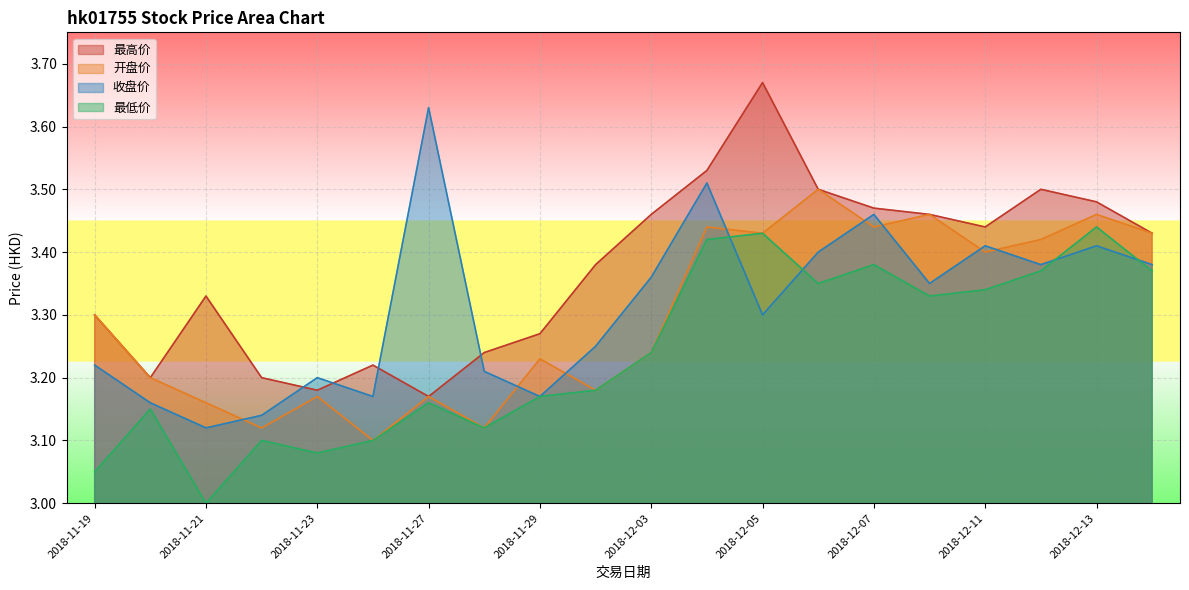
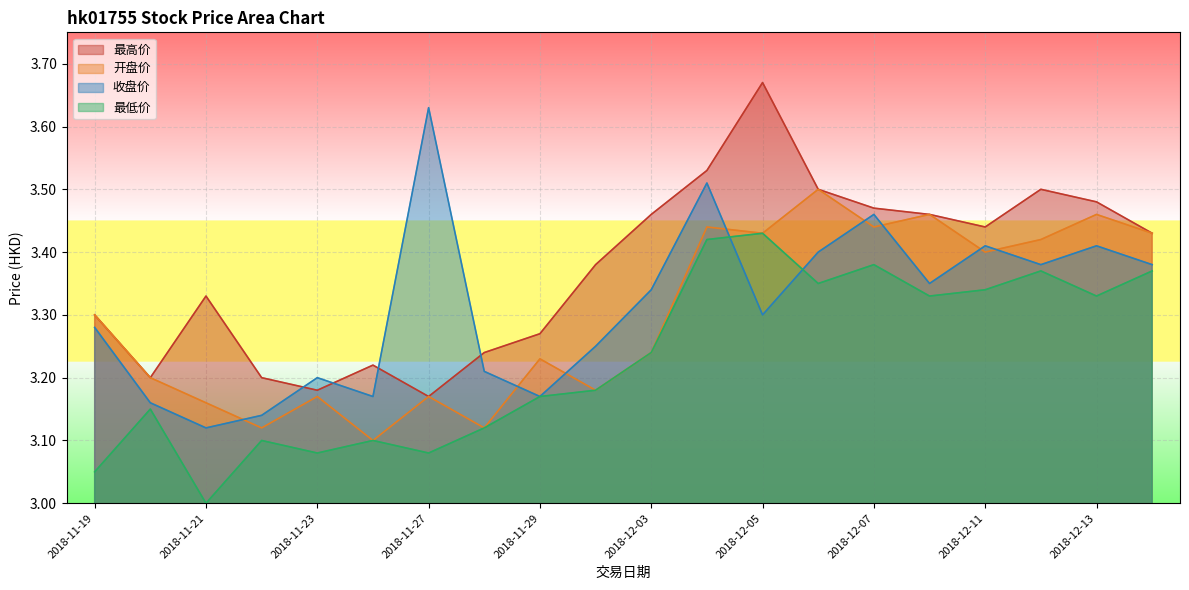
  {
    "收盘价": {
-     "2018-11-19": 3.22,
+     "2018-11-19": 3.28,
      "2018-11-21": 3.12,
      "2018-11-23": 3.20,
      "2018-11-27": 3.63,
-     "2018-12-03": 3.36,
+     "2018-12-03": 3.34,
      "2018-12-05": 3.30,
      "2018-12-07": 3.46,
      "2018-12-11": 3.41,
      "2018-12-13": 3.41
    },
    "最低价": {
      "2018-11-19": 3.05,
      "2018-11-21": 3.00,
      "2018-11-23": 3.08,
-     "2018-11-27": 3.16,
+     "2018-11-27": 3.08,
      "2018-12-07": 3.38,
      "2018-12-11": 3.34,
-     "2018-12-13": 3.44
+     "2018-12-13": 3.33
    }
  }
